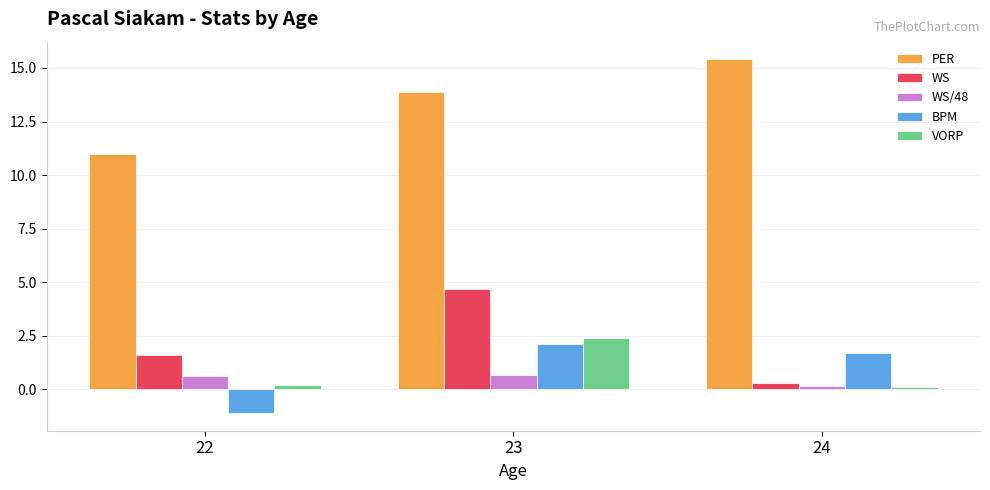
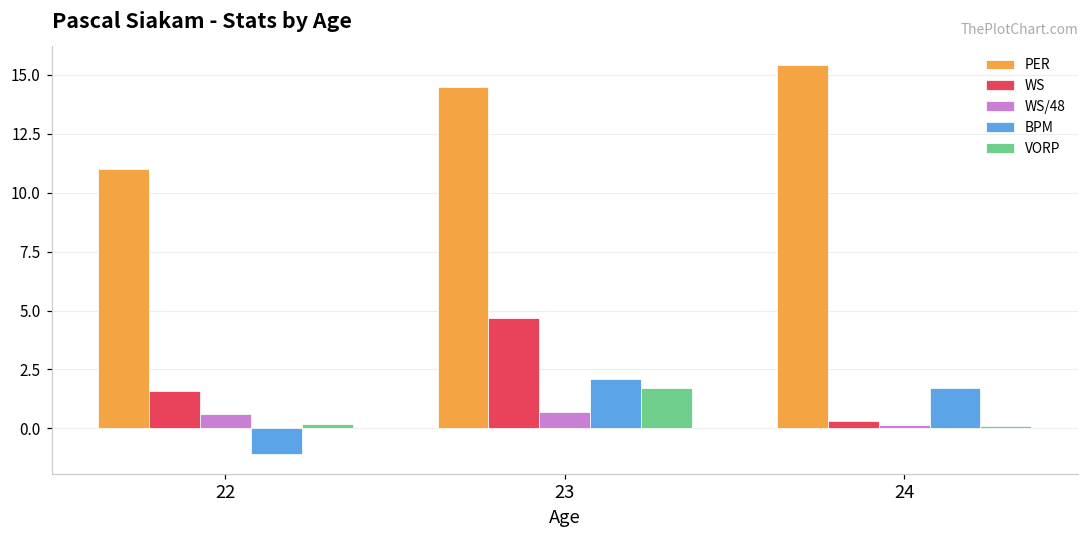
  {
    "PER": {
      "22": 11.0,
-     "23": 13.9,
+     "23": 14.5,
      "24": 15.4
    },
    "WS": {
      "22": 1.6,
      "23": 4.7,
      "24": 0.3
    },
    "WS/48": {
      "22": 0.6,
      "23": 0.7,
      "24": 0.1
    },
    "BPM": {
      "22": -1.1,
      "23": 2.1,
      "24": 1.7
    },
    "VORP": {
      "22": 0.2,
-     "23": 2.4
+     "23": 1.7
    }
  }
